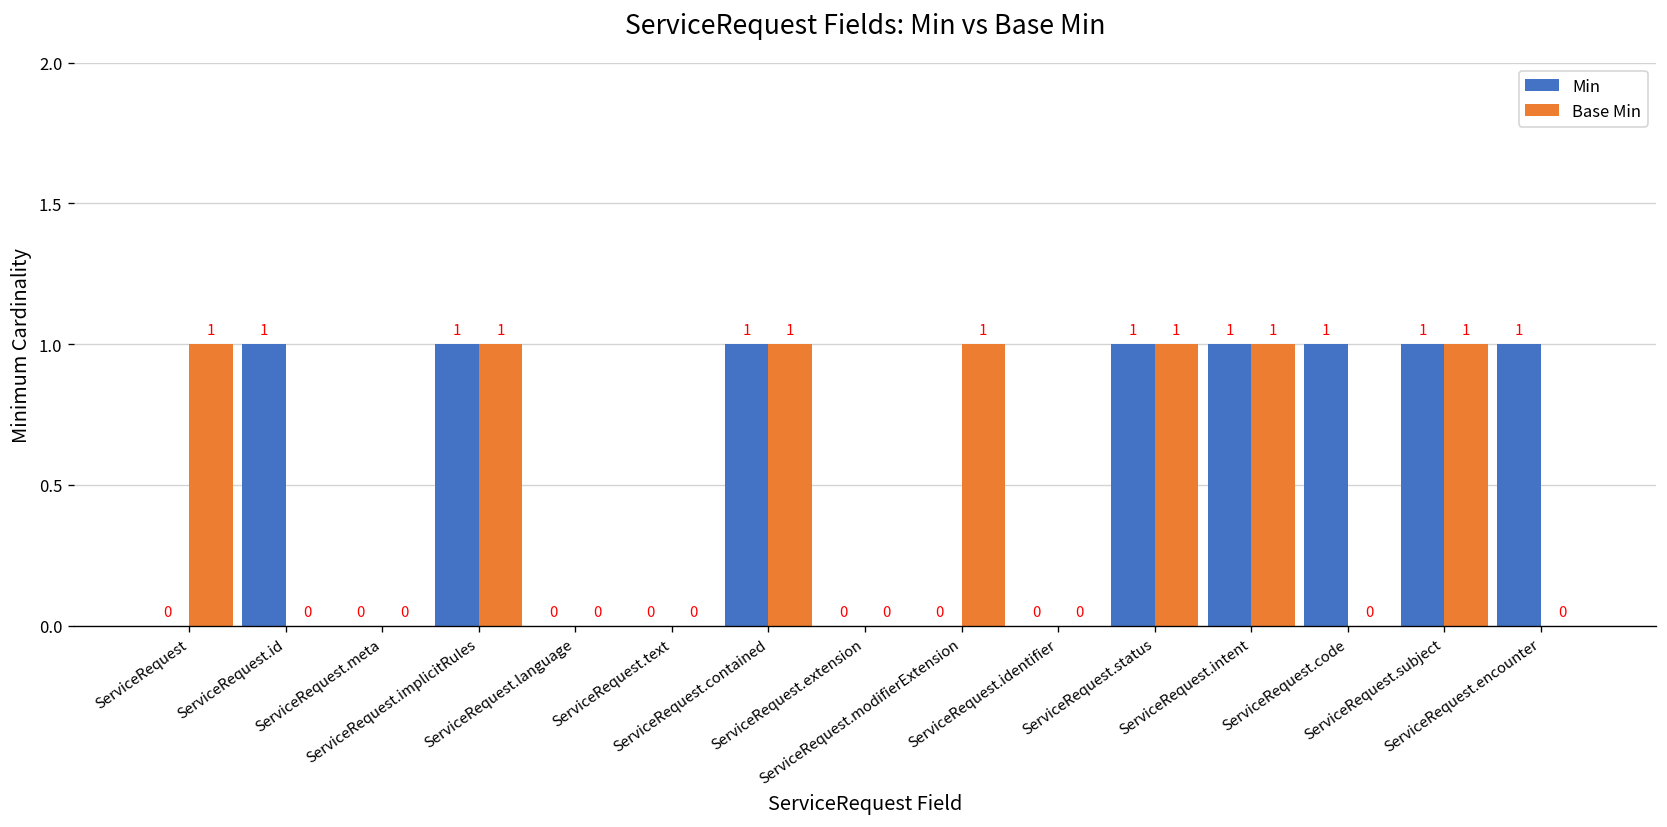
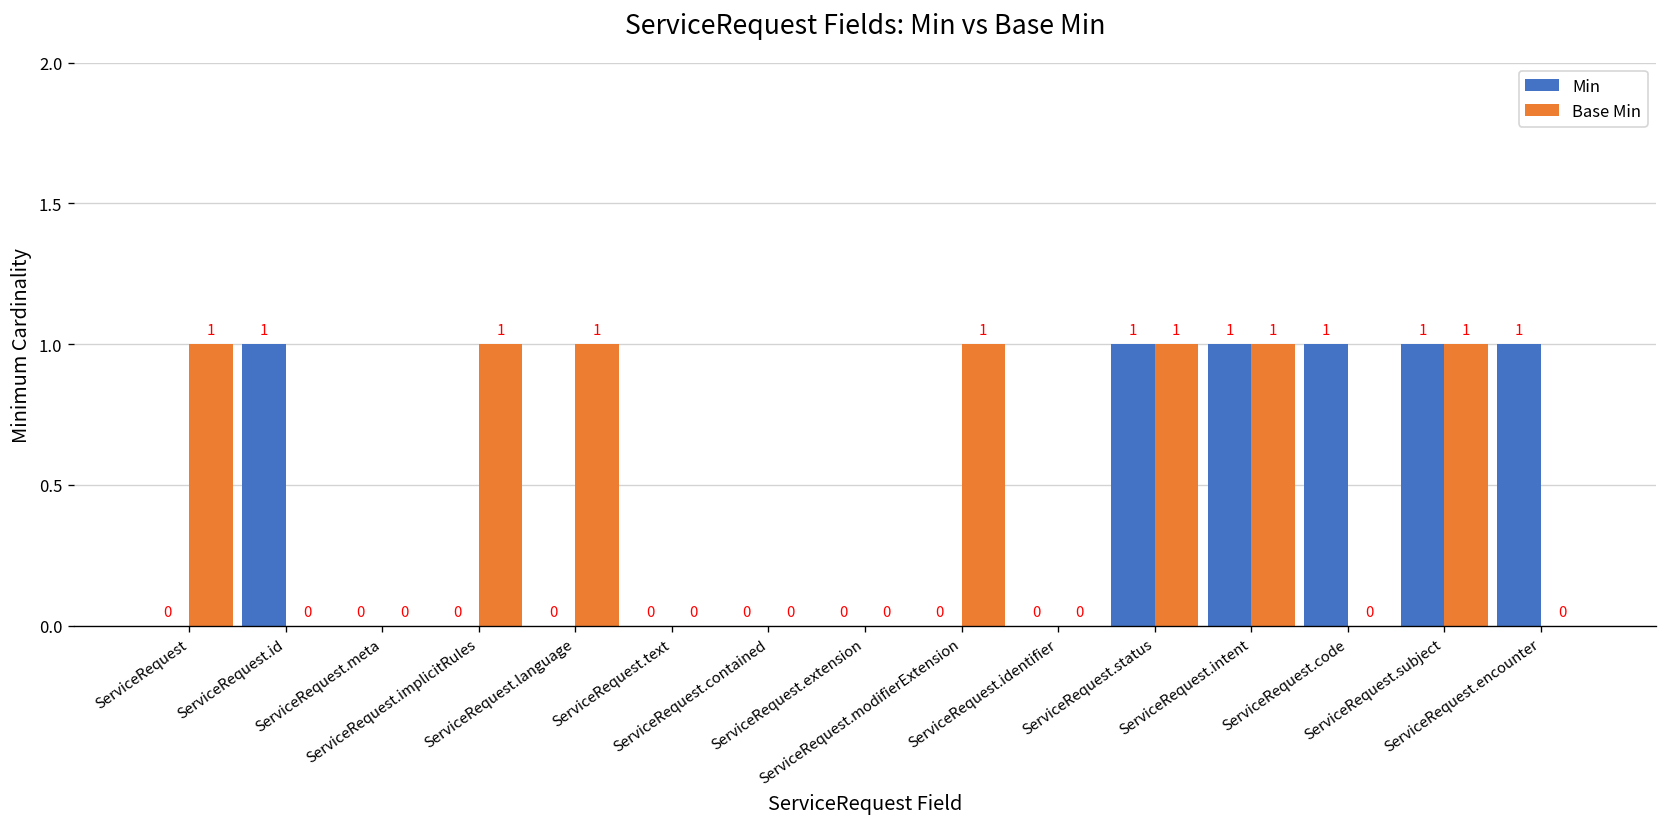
  {
    "Min": {
      "ServiceRequest": 0,
      "ServiceRequest.id": 1,
      "ServiceRequest.meta": 0,
-     "ServiceRequest.implicitRules": 1,
+     "ServiceRequest.implicitRules": 0,
      "ServiceRequest.language": 0,
      "ServiceRequest.text": 0,
-     "ServiceRequest.contained": 1,
+     "ServiceRequest.contained": 0,
      "ServiceRequest.extension": 0,
      "ServiceRequest.modifierExtension": 0,
      "ServiceRequest.identifier": 0,
      "ServiceRequest.status": 1,
      "ServiceRequest.intent": 1,
      "ServiceRequest.code": 1,
      "ServiceRequest.subject": 1,
      "ServiceRequest.encounter": 1
    },
    "Base Min": {
      "ServiceRequest": 1,
      "ServiceRequest.id": 0,
      "ServiceRequest.meta": 0,
      "ServiceRequest.implicitRules": 1,
-     "ServiceRequest.language": 0,
+     "ServiceRequest.language": 1,
      "ServiceRequest.text": 0,
-     "ServiceRequest.contained": 1,
+     "ServiceRequest.contained": 0,
      "ServiceRequest.extension": 0,
      "ServiceRequest.modifierExtension": 1,
      "ServiceRequest.identifier": 0,
      "ServiceRequest.status": 1,
      "ServiceRequest.intent": 1,
      "ServiceRequest.code": 0,
      "ServiceRequest.subject": 1,
      "ServiceRequest.encounter": 0
    }
  }
